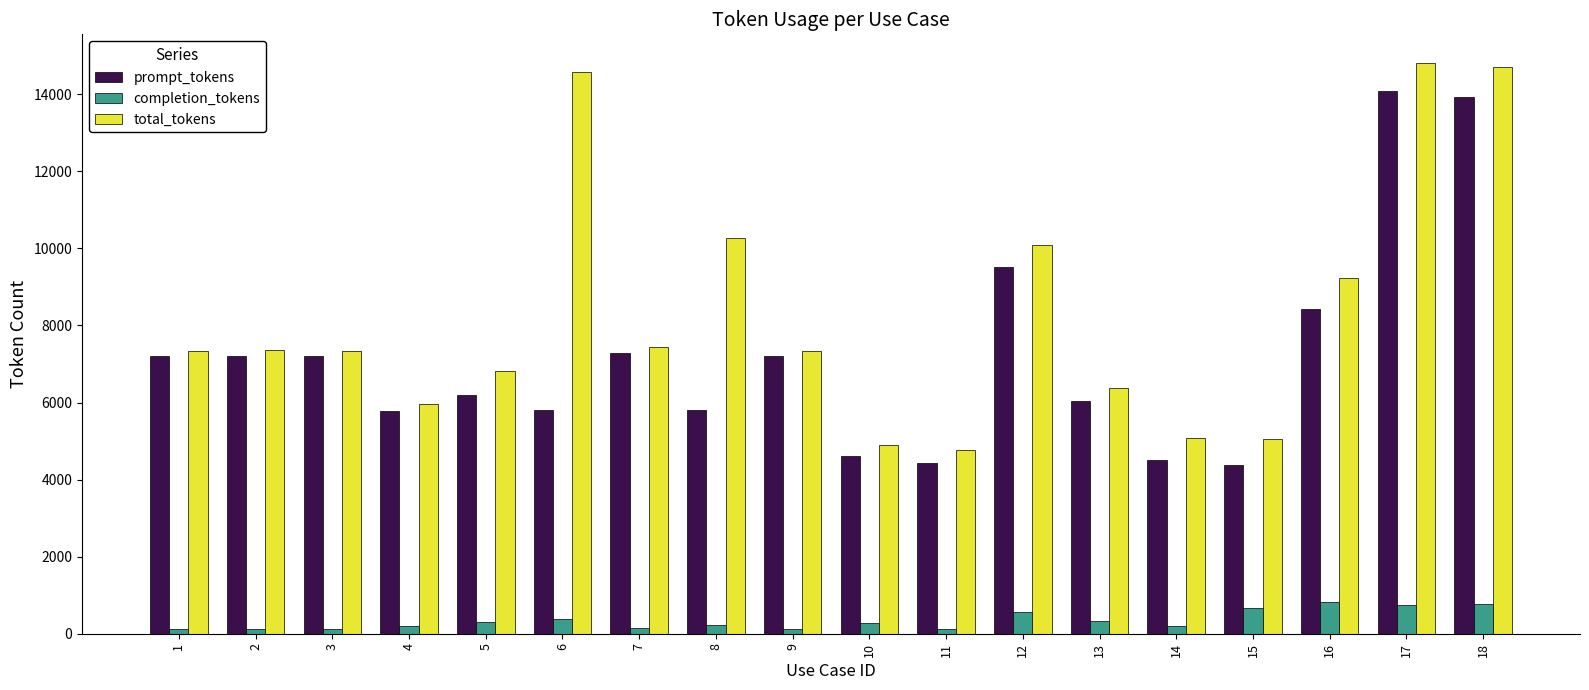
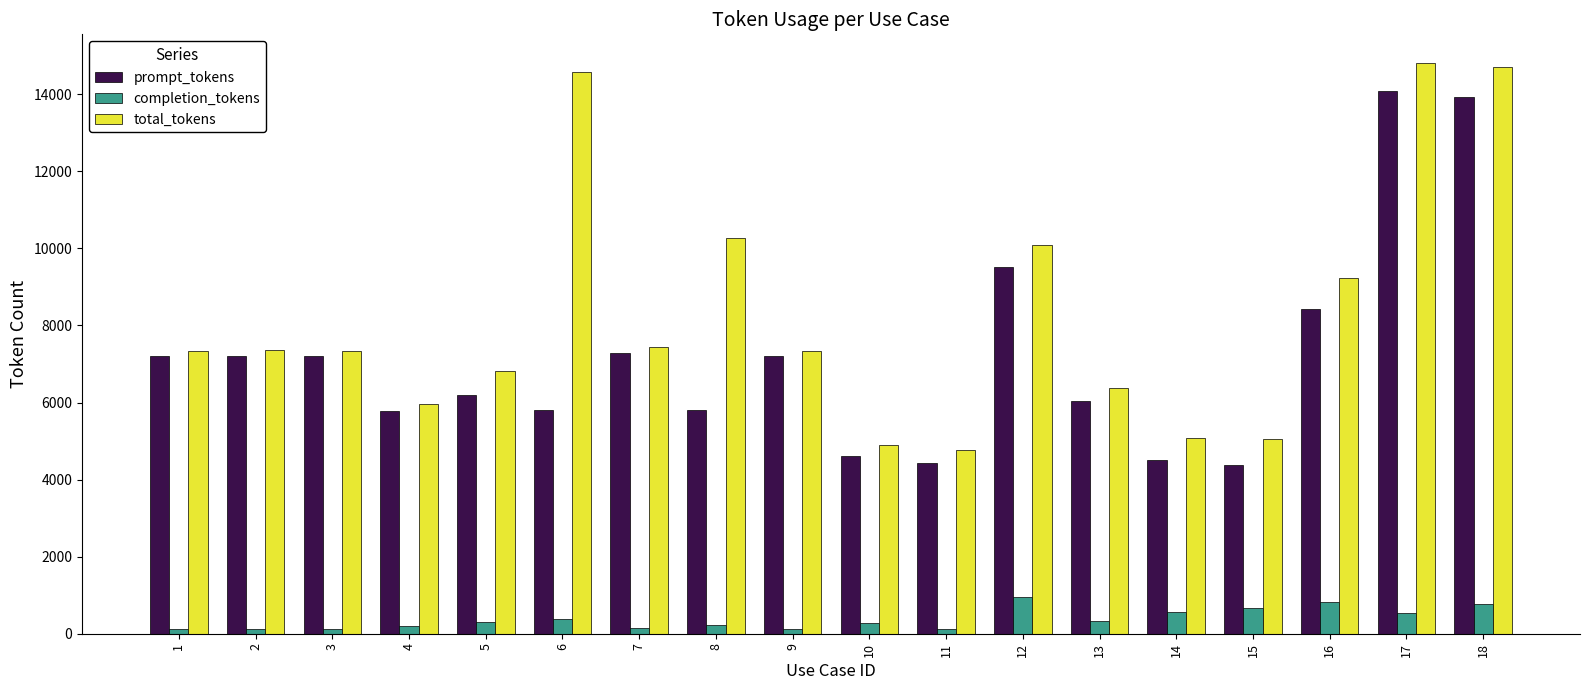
  {
    "prompt_tokens": {
      "1": 7200,
      "2": 7200,
      "3": 7200,
      "4": 5800,
      "5": 6200,
      "6": 5800,
      "7": 7300,
      "8": 5800,
      "9": 7200,
      "10": 4600,
      "11": 4400,
      "12": 9500,
      "13": 6000,
      "14": 4500,
      "15": 4400,
      "16": 8400,
      "17": 14100,
      "18": 13900
    },
    "completion_tokens": {
      "1": 100,
      "2": 100,
      "3": 100,
      "4": 200,
      "5": 300,
      "6": 400,
      "7": 200,
      "8": 200,
      "9": 100,
      "10": 300,
      "11": 100,
-     "12": 600,
+     "12": 1000,
      "13": 300,
-     "14": 200,
+     "14": 600,
      "15": 700,
      "16": 800,
-     "17": 700,
+     "17": 500,
      "18": 800
    },
    "total_tokens": {
      "1": 7300,
      "2": 7400,
      "3": 7300,
      "4": 6000,
      "5": 6800,
      "6": 14600,
      "7": 7400,
      "8": 10300,
      "9": 7300,
      "10": 4900,
      "11": 4800,
      "12": 10100,
      "13": 6400,
      "14": 5100,
      "15": 5000,
      "16": 9200,
      "17": 14800,
      "18": 14700
    }
  }
